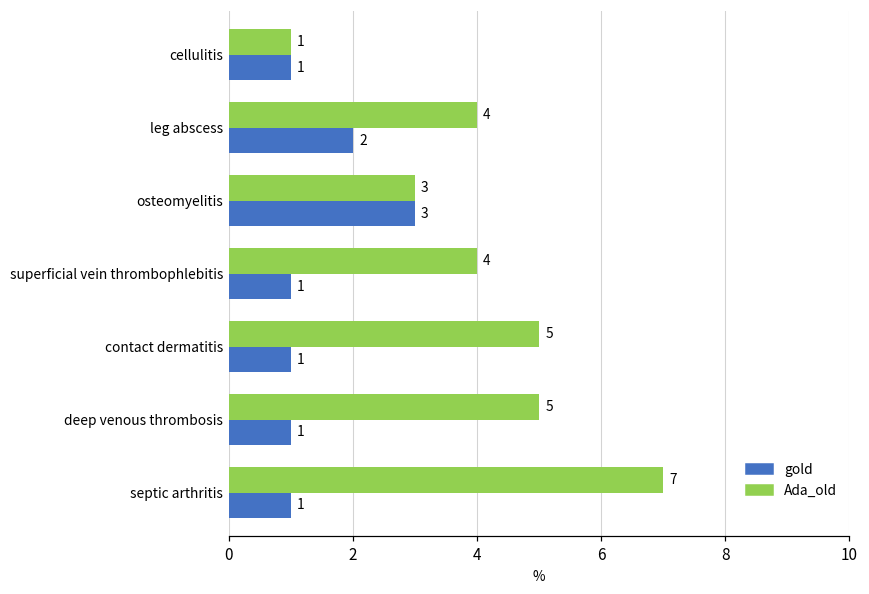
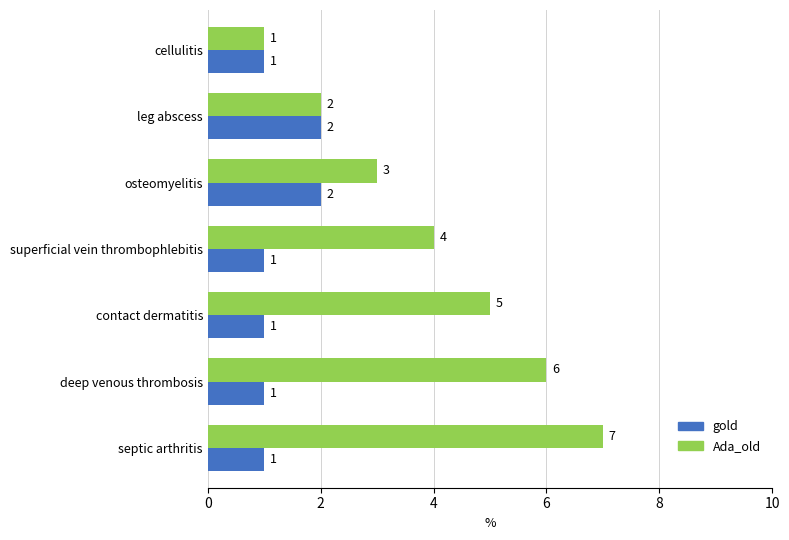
  {
    "gold": {
      "cellulitis": 1,
      "leg abscess": 2,
-     "osteomyelitis": 3,
+     "osteomyelitis": 2,
      "superficial vein thrombophlebitis": 1,
      "contact dermatitis": 1,
      "deep venous thrombosis": 1,
      "septic arthritis": 1
    },
    "Ada_old": {
      "cellulitis": 1,
-     "leg abscess": 4,
+     "leg abscess": 2,
      "osteomyelitis": 3,
      "superficial vein thrombophlebitis": 4,
      "contact dermatitis": 5,
-     "deep venous thrombosis": 5,
+     "deep venous thrombosis": 6,
      "septic arthritis": 7
    }
  }
